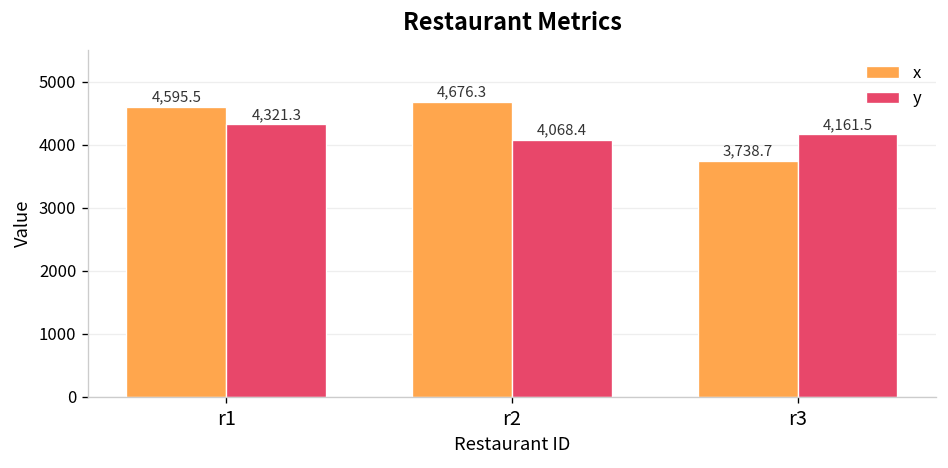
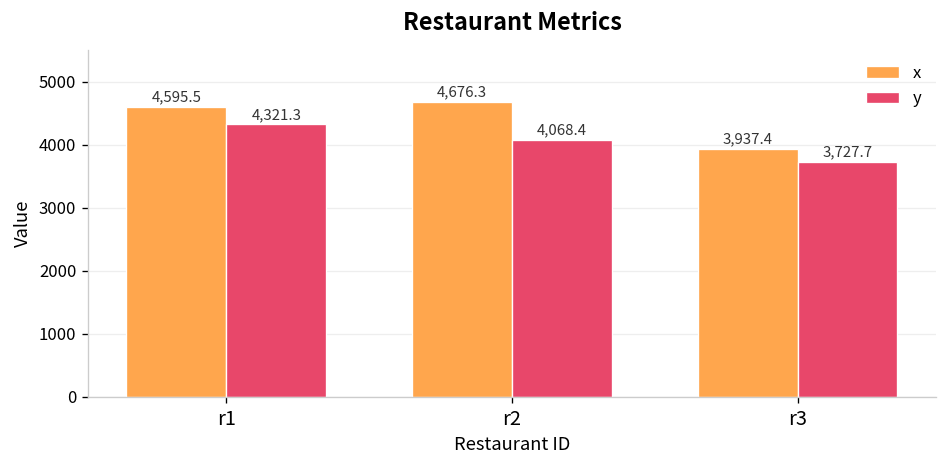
  {
    "x": {
      "r1": "4,595.5",
      "r2": "4,676.3",
-     "r3": "3,738.7"
+     "r3": "3,937.4"
    },
    "y": {
      "r1": "4,321.3",
      "r2": "4,068.4",
-     "r3": "4,161.5"
+     "r3": "3,727.7"
    }
  }
